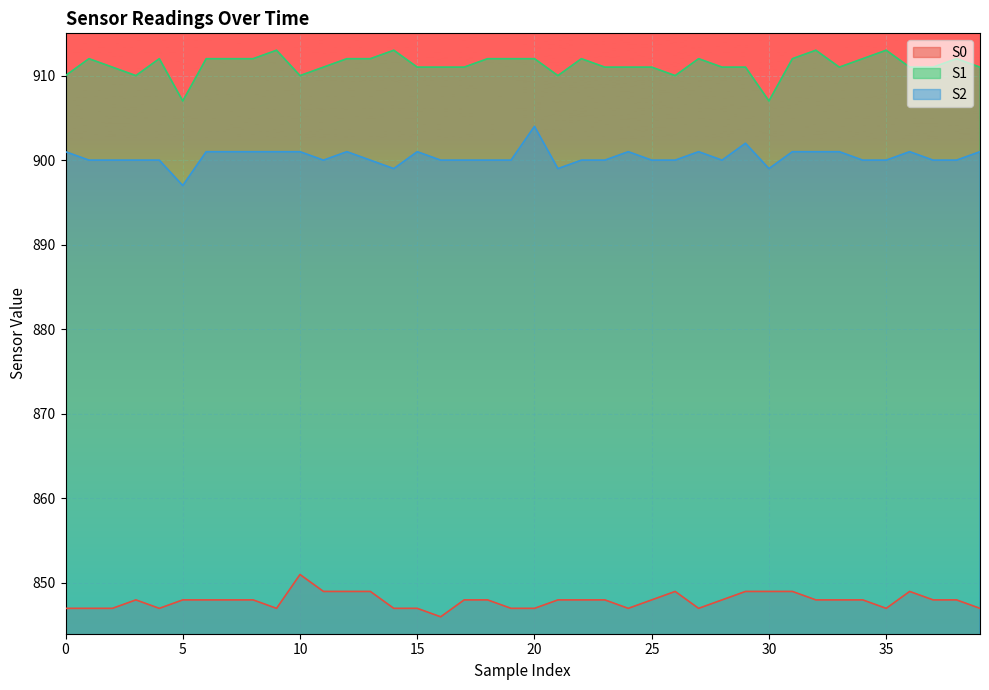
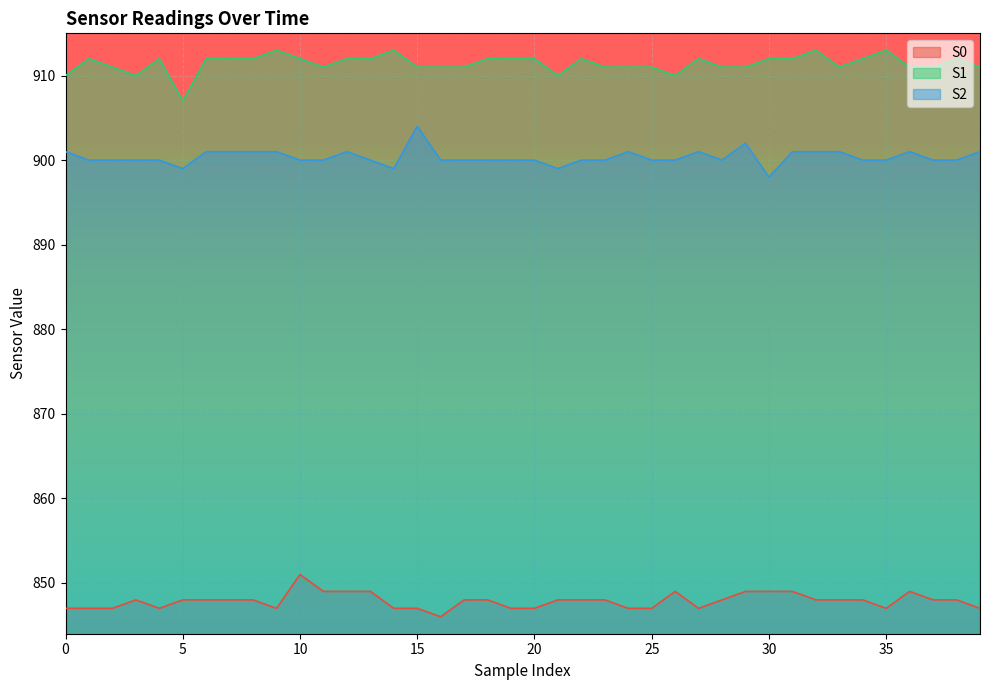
  {
    "S0": {
      "0": 847,
      "5": 848,
      "10": 851,
      "15": 847,
      "20": 847,
-     "25": 848,
+     "25": 847,
      "30": 849,
      "35": 847
    },
    "S1": {
      "0": 910,
      "5": 907,
-     "10": 910,
+     "10": 912,
      "15": 911,
      "20": 912,
      "25": 911,
-     "30": 907,
+     "30": 912,
      "35": 913
    },
    "S2": {
      "0": 901,
-     "5": 897,
-     "10": 901,
-     "15": 901,
-     "20": 904,
+     "5": 899,
+     "10": 900,
+     "15": 904,
+     "20": 900,
      "25": 900,
-     "30": 899,
+     "30": 898,
      "35": 900
    }
  }
